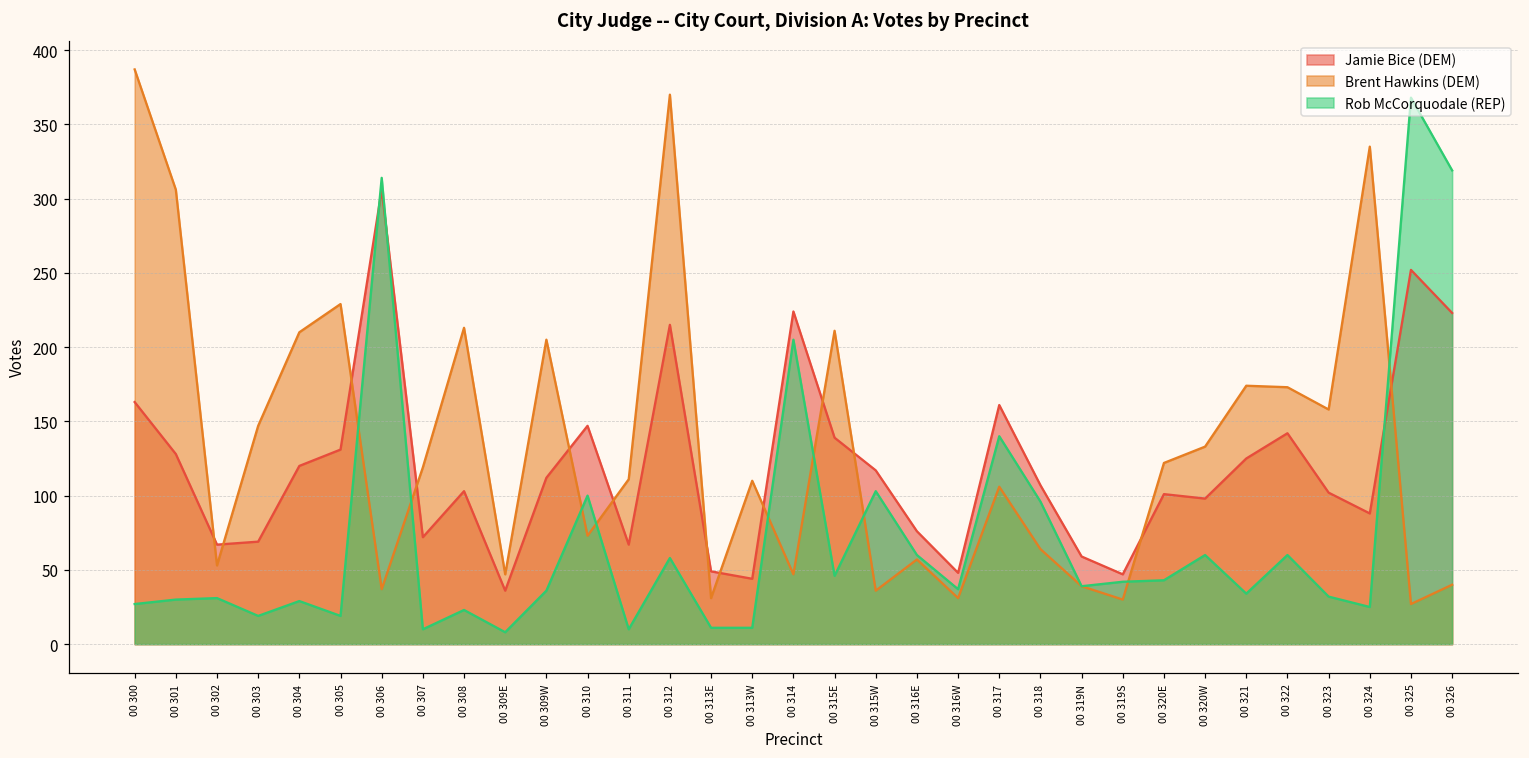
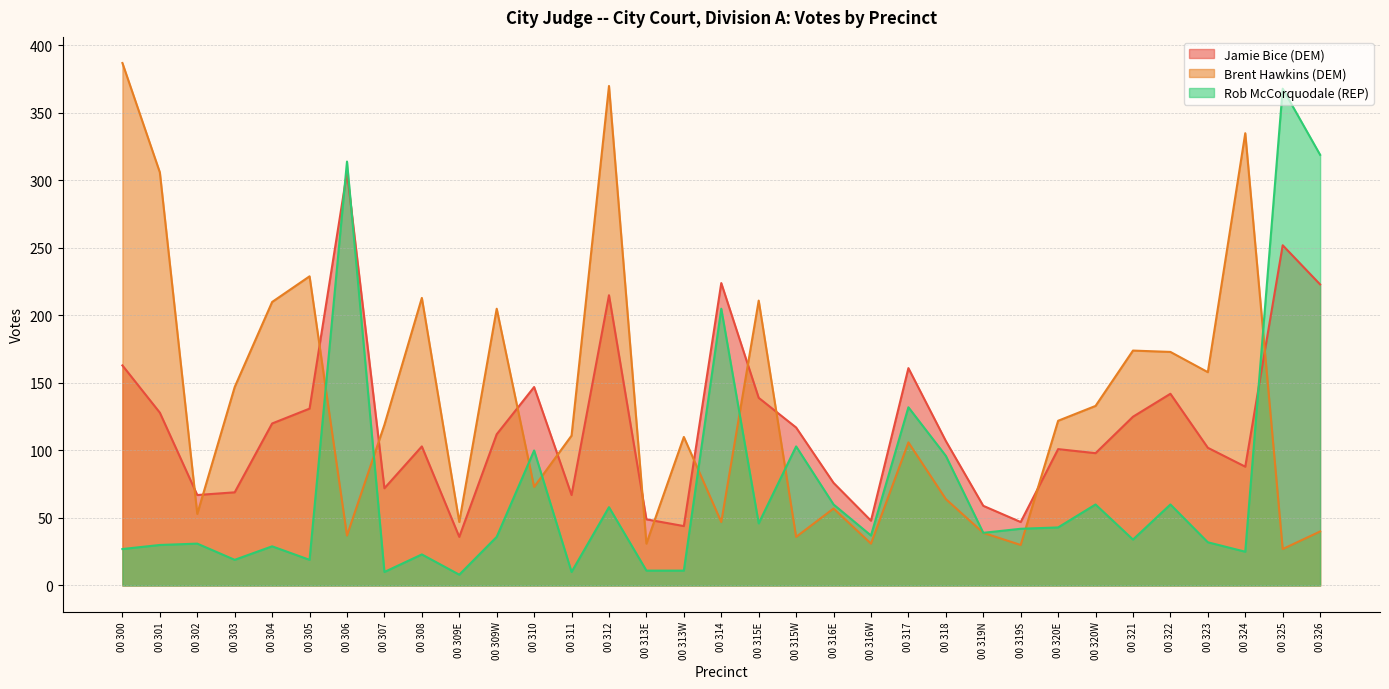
  {
    "Rob McCorquodale (REP)": {
      "00 300": 27,
      "00 301": 30,
      "00 302": 31,
      "00 303": 19,
      "00 304": 29,
      "00 305": 19,
      "00 306": 314,
      "00 307": 10,
      "00 308": 23,
      "00 309E": 8,
      "00 309W": 36,
      "00 310": 100,
      "00 311": 10,
      "00 312": 58,
      "00 313E": 11,
      "00 313W": 11,
      "00 314": 205,
      "00 315E": 46,
      "00 315W": 103,
      "00 316E": 60,
      "00 316W": 37,
-     "00 317": 140,
+     "00 317": 132,
      "00 318": 96,
      "00 319S": 42,
      "00 320E": 43,
      "00 320W": 60,
      "00 321": 34,
      "00 322": 60,
      "00 323": 32,
      "00 324": 25,
      "00 326": 319
    }
  }
